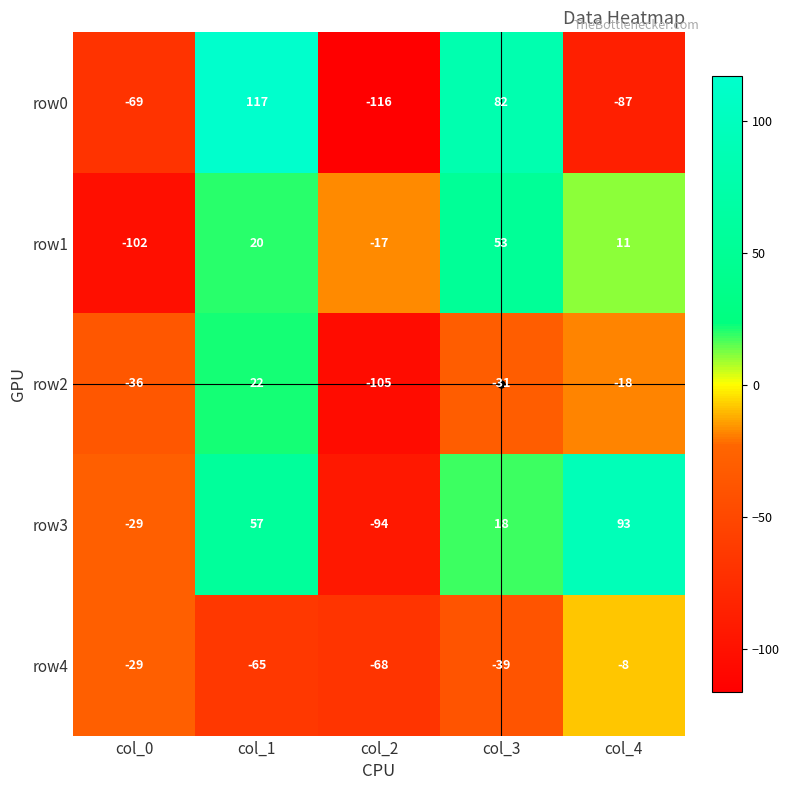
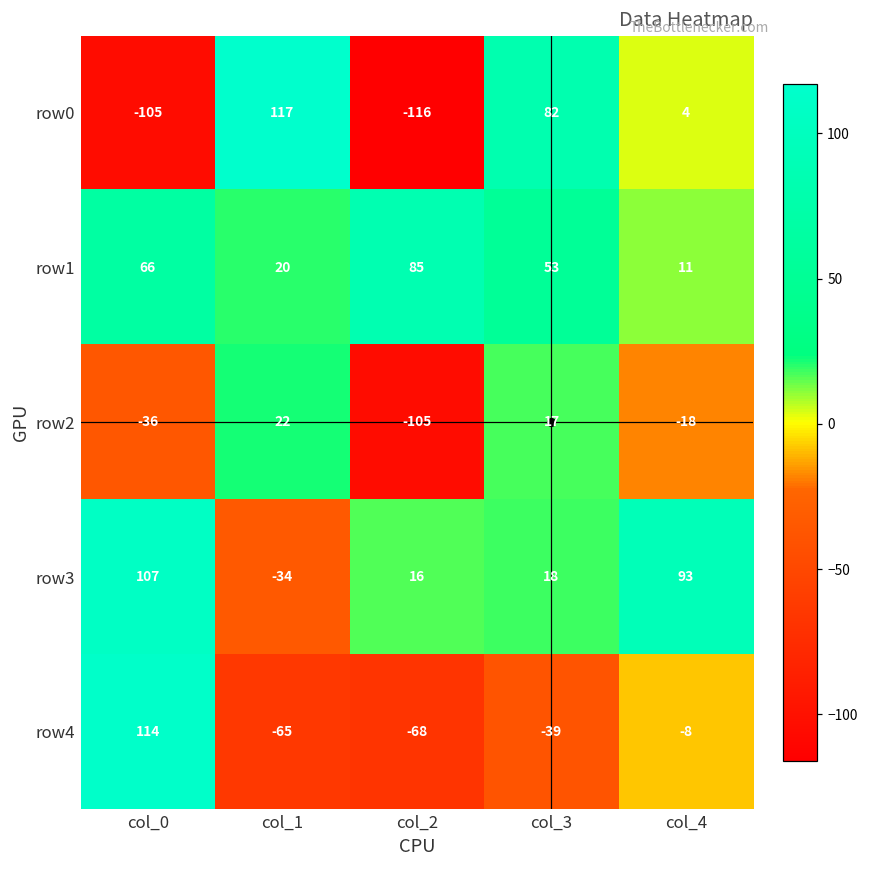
  {
    "row0": {
-     "col_0": -69,
+     "col_0": -105,
      "col_1": 117,
      "col_2": -116,
      "col_3": 82,
-     "col_4": -87
+     "col_4": 4
    },
    "row1": {
-     "col_0": -102,
+     "col_0": 66,
      "col_1": 20,
-     "col_2": -17,
+     "col_2": 85,
      "col_3": 53,
      "col_4": 11
    },
    "row2": {
      "col_0": -36,
      "col_1": 22,
      "col_2": -105,
-     "col_3": -31,
+     "col_3": 17,
      "col_4": -18
    },
    "row3": {
-     "col_0": -29,
-     "col_1": 57,
-     "col_2": -94,
+     "col_0": 107,
+     "col_1": -34,
+     "col_2": 16,
      "col_3": 18,
      "col_4": 93
    },
    "row4": {
-     "col_0": -29,
+     "col_0": 114,
      "col_1": -65,
      "col_2": -68,
      "col_3": -39,
      "col_4": -8
    }
  }
